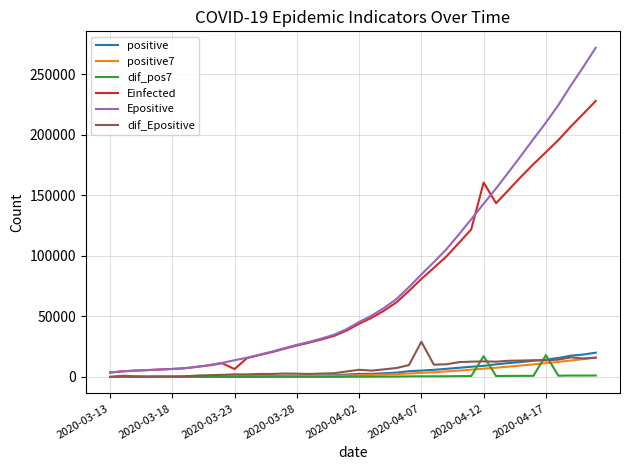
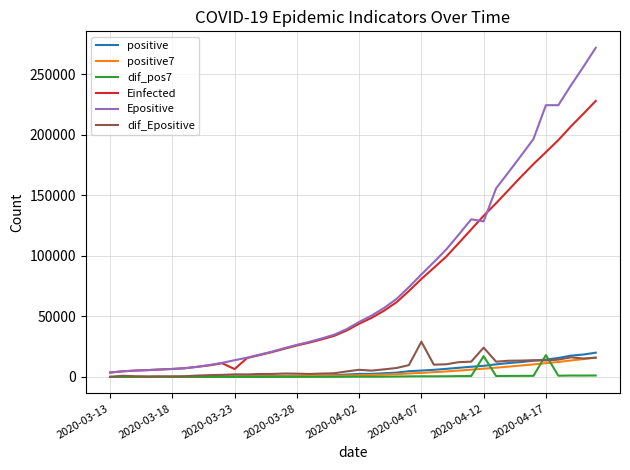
  {
    "positive": {
      "2020-04-12": 9000
    },
    "positive7": {
      "2020-04-12": 7000,
      "2020-04-17": 11000
    },
    "dif_pos7": {
      "2020-04-07": 1000,
      "2020-04-12": 17000,
      "2020-04-17": 18000
    },
    "Einfected": {
      "2020-03-23": 7000,
      "2020-04-07": 81000,
-     "2020-04-12": 161000,
+     "2020-04-12": 133000,
      "2020-04-17": 186000
    },
    "Epositive": {
      "2020-03-23": 14000,
      "2020-04-07": 85000,
-     "2020-04-12": 143000,
-     "2020-04-17": 210000
+     "2020-04-12": 129000,
+     "2020-04-17": 225000
    },
    "dif_Epositive": {
      "2020-04-02": 6000,
      "2020-04-07": 29000,
-     "2020-04-12": 13000
+     "2020-04-12": 24000
    }
  }
